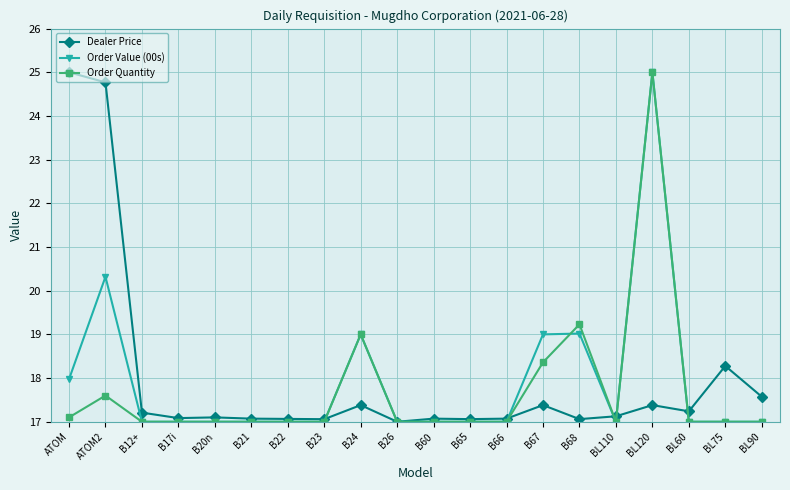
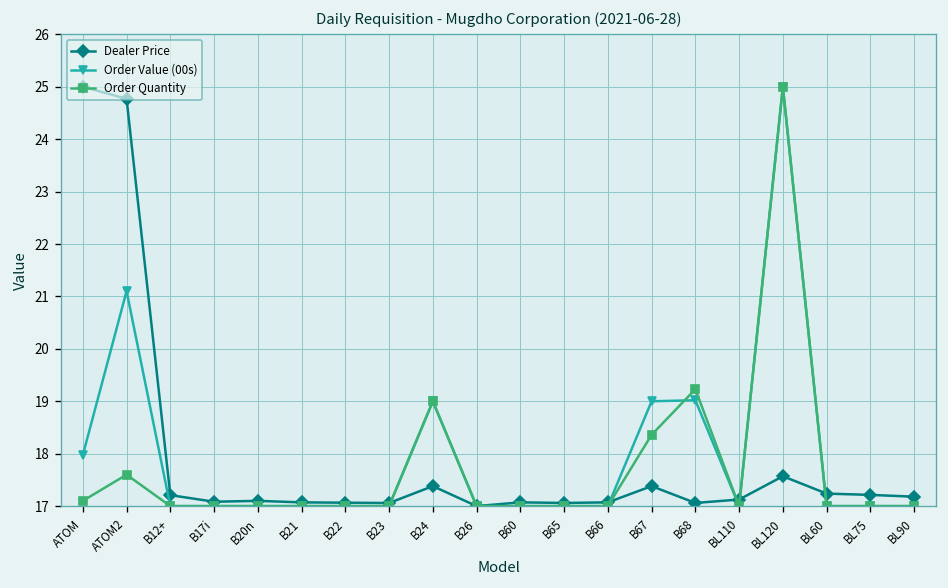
  {
    "Dealer Price": {
      "ATOM2": 24.8,
      "B12+": 17.2,
      "B17i": 17.1,
      "B20n": 17.1,
      "B21": 17.1,
      "B22": 17.1,
      "B23": 17.1,
      "B24": 17.4,
      "B60": 17.1,
      "B65": 17.1,
      "B66": 17.1,
      "B67": 17.4,
      "B68": 17.1,
      "BL110": 17.1,
-     "BL120": 17.4,
+     "BL120": 17.6,
      "BL60": 17.2,
-     "BL75": 18.3,
-     "BL90": 17.6
+     "BL75": 17.2,
+     "BL90": 17.2
    },
    "Order Value (00s)": {
      "ATOM": 18.0,
-     "ATOM2": 20.3,
+     "ATOM2": 21.1,
      "B67": 19.0,
      "B68": 19.0
    },
    "Order Quantity": {
      "ATOM": 17.1,
      "ATOM2": 17.6,
      "B67": 18.4,
      "B68": 19.2
    }
  }
